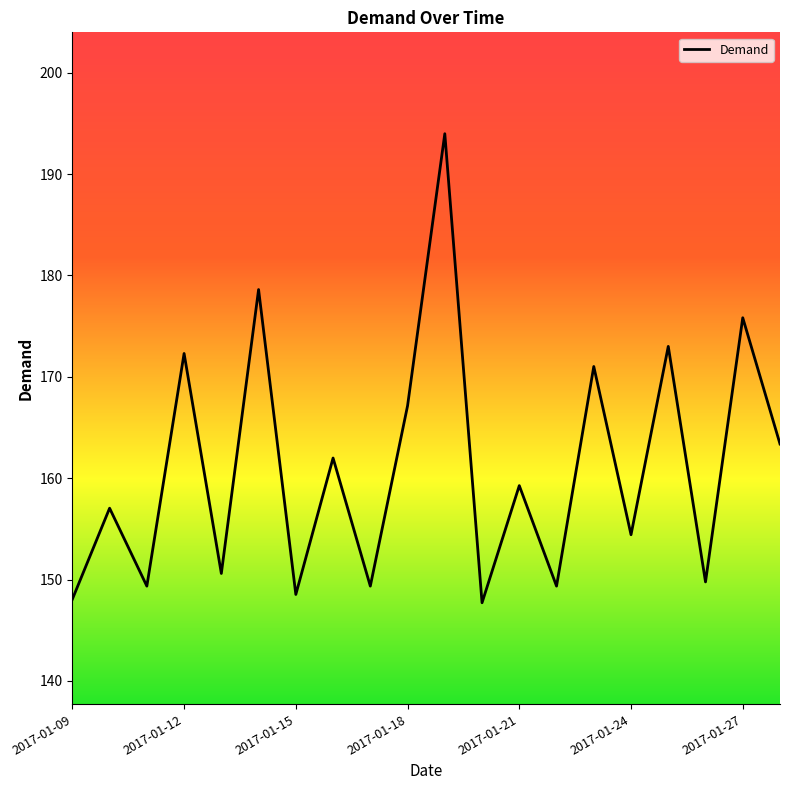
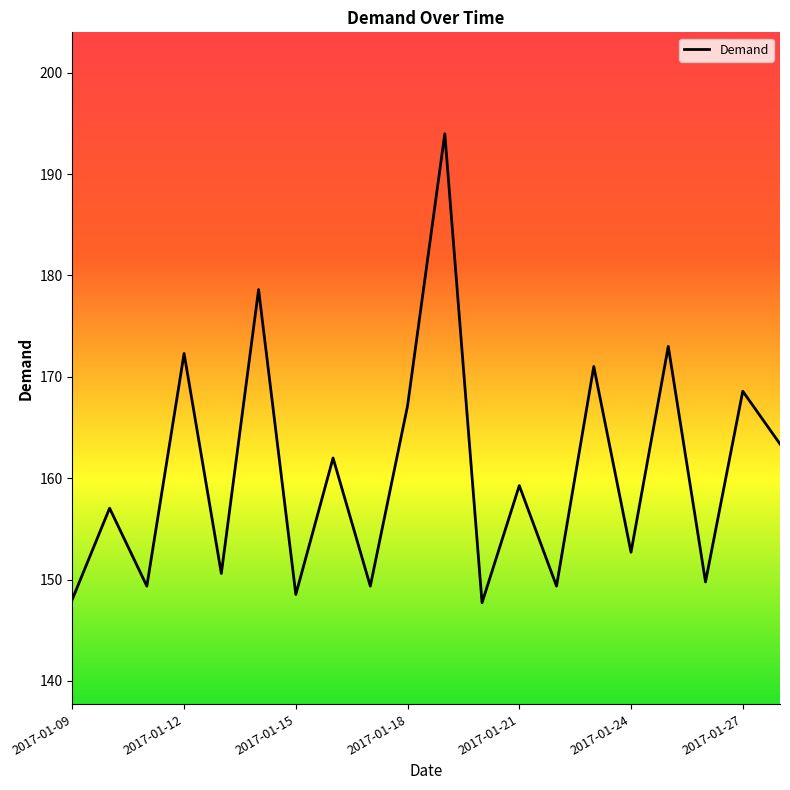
  {
    "2017-01-09": 148.1,
    "2017-01-12": 172.3,
    "2017-01-15": 148.5,
    "2017-01-18": 167.1,
    "2017-01-21": 159.3,
-   "2017-01-24": 154.4,
-   "2017-01-27": 175.8
+   "2017-01-24": 152.7,
+   "2017-01-27": 168.6
  }
